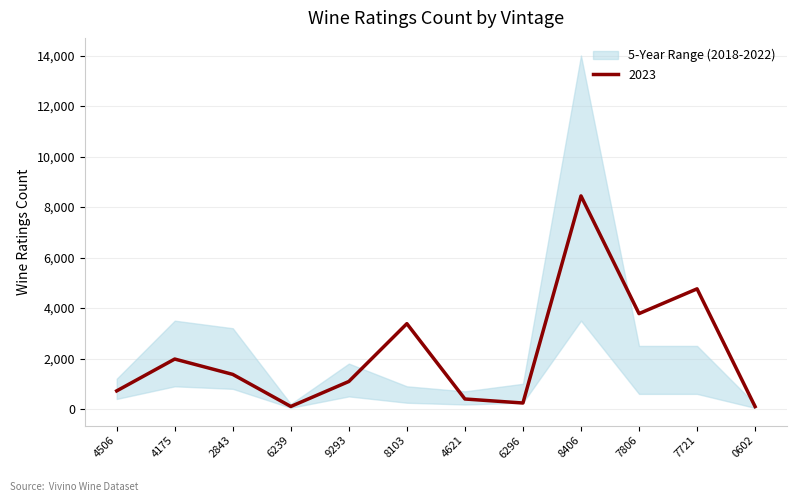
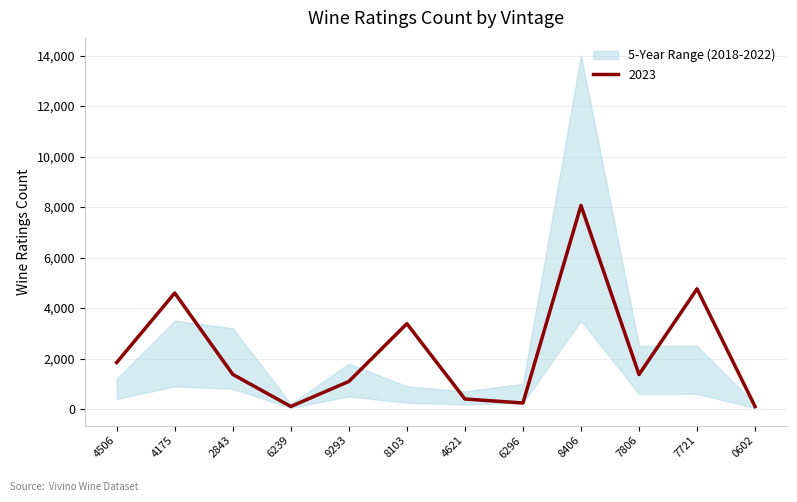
  {
    "2023": {
-     "4506": "700",
-     "4175": "2,000",
+     "4506": "1,800",
+     "4175": "4,600",
      "2843": "1,400",
      "9293": "1,100",
      "8103": "3,400",
      "4621": "400",
      "6296": "200",
-     "8406": "8,400",
-     "7806": "3,800",
+     "8406": "8,100",
+     "7806": "1,400",
      "7721": "4,800",
      "0602": "100"
    }
  }
